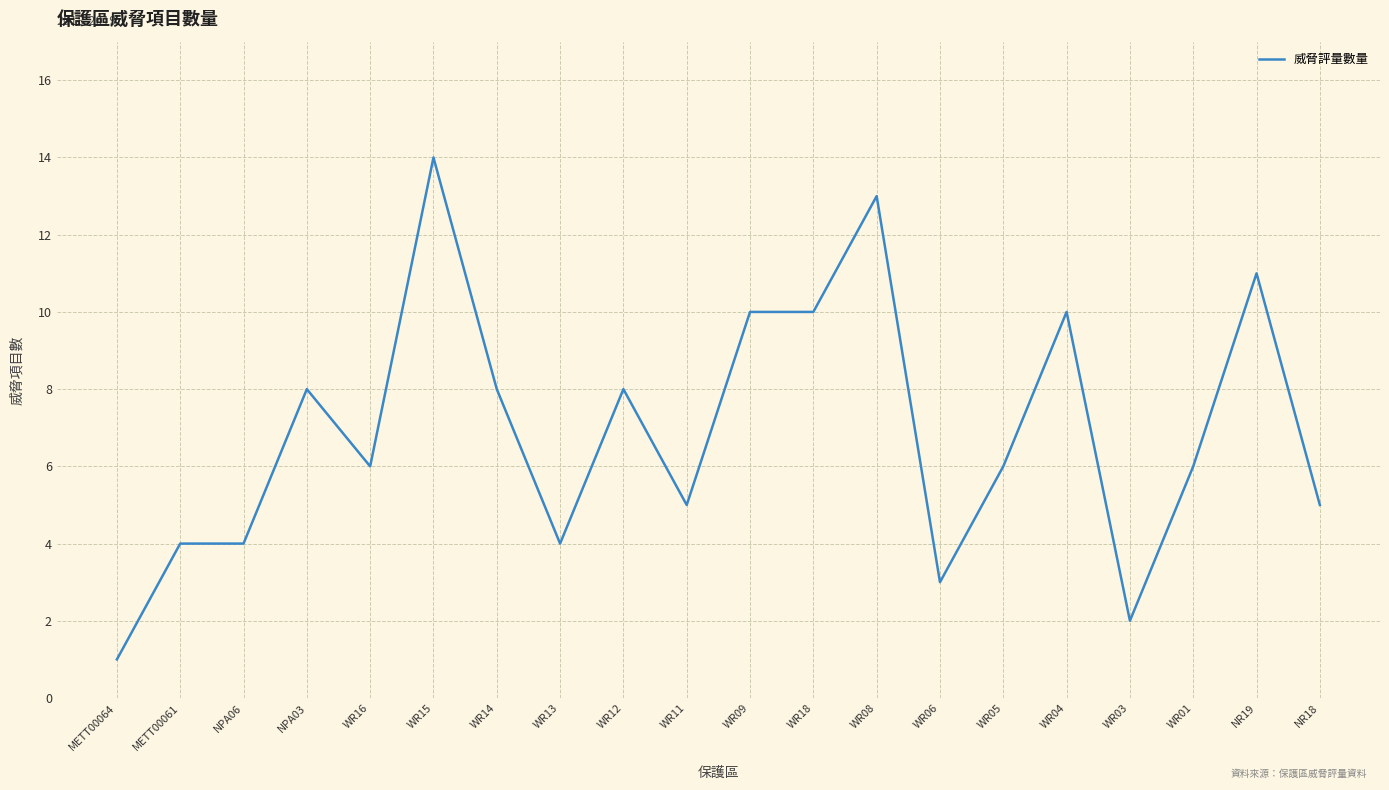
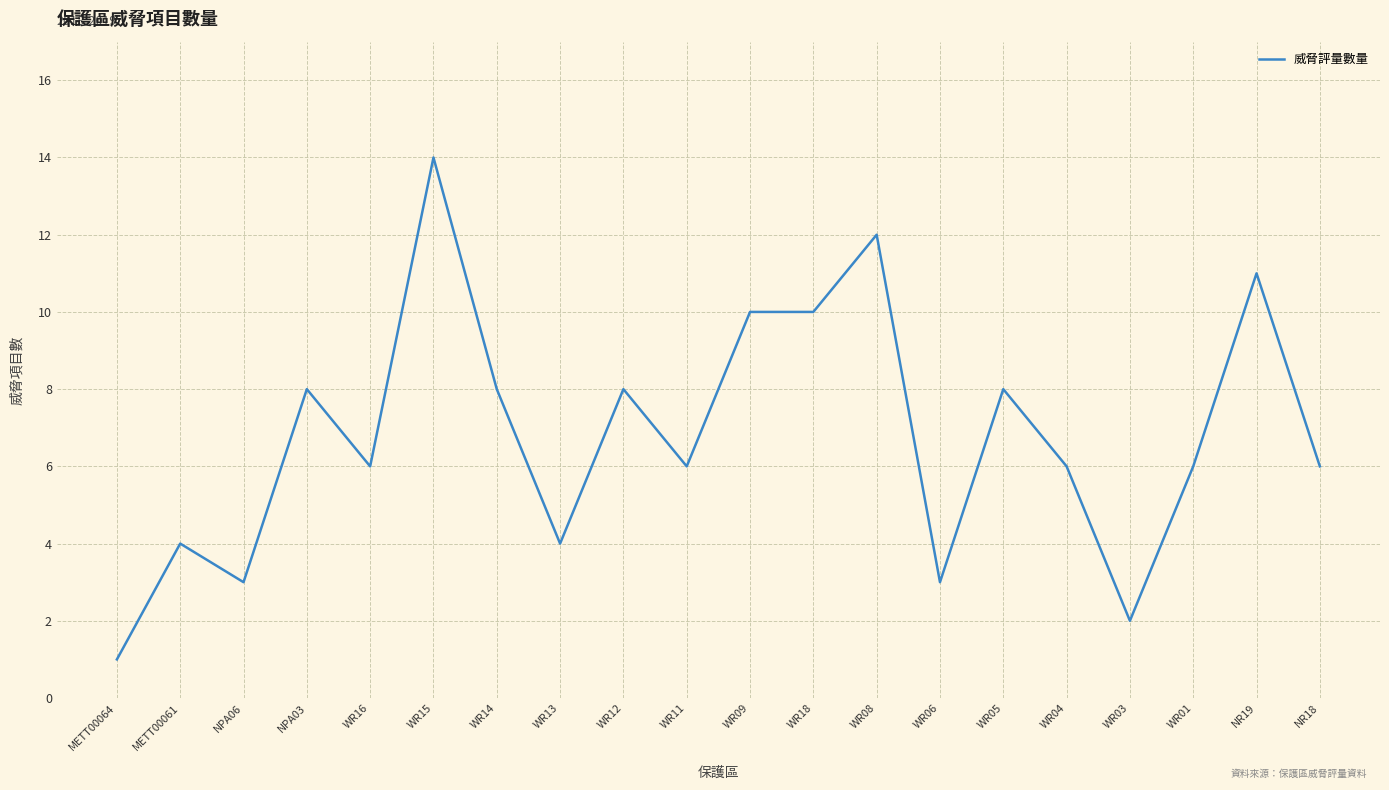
  {
    "METT00064": 1,
    "METT00061": 4,
-   "NPA06": 4,
+   "NPA06": 3,
    "NPA03": 8,
    "WR16": 6,
    "WR15": 14,
    "WR14": 8,
    "WR13": 4,
    "WR12": 8,
-   "WR11": 5,
+   "WR11": 6,
    "WR09": 10,
    "WR18": 10,
-   "WR08": 13,
+   "WR08": 12,
    "WR06": 3,
-   "WR05": 6,
-   "WR04": 10,
+   "WR05": 8,
+   "WR04": 6,
    "WR03": 2,
    "WR01": 6,
    "NR19": 11,
-   "NR18": 5
+   "NR18": 6
  }
